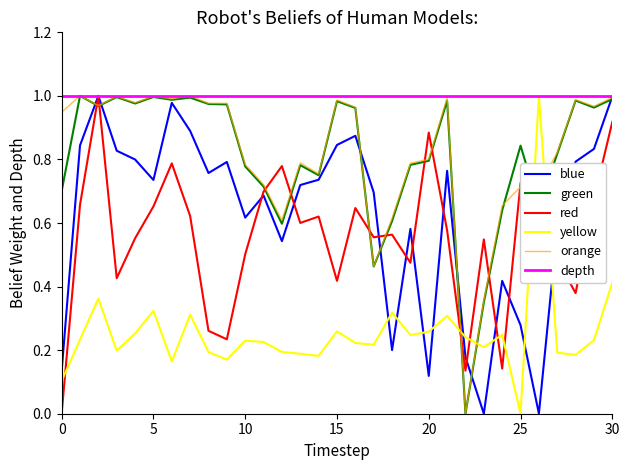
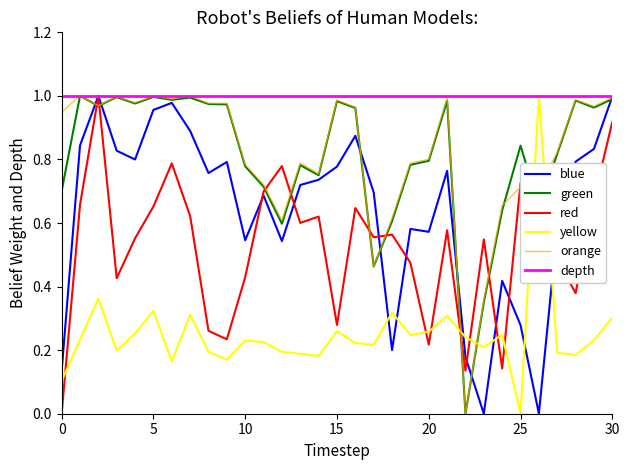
  {
    "blue": {
      "0": 0.13,
-     "5": 0.74,
-     "10": 0.62,
-     "15": 0.85,
-     "20": 0.12,
+     "5": 0.96,
+     "10": 0.55,
+     "15": 0.78,
+     "20": 0.57,
      "25": 0.28
    },
    "green": {
      "0": 0.70,
      "25": 0.84
    },
    "red": {
      "0": 0.00,
      "5": 0.65,
-     "10": 0.50,
-     "15": 0.42,
-     "20": 0.88,
+     "10": 0.43,
+     "15": 0.28,
+     "20": 0.22,
      "30": 0.92
    },
    "yellow": {
      "0": 0.10,
      "5": 0.32,
      "10": 0.23,
      "15": 0.26,
      "20": 0.26,
      "25": 0.00,
-     "30": 0.41
+     "30": 0.30
    },
    "orange": {
      "0": 0.95
    },
    "depth": {
      "0": 1.00,
      "10": 1.00,
      "15": 1.00,
      "20": 1.00,
      "25": 1.00
    }
  }
